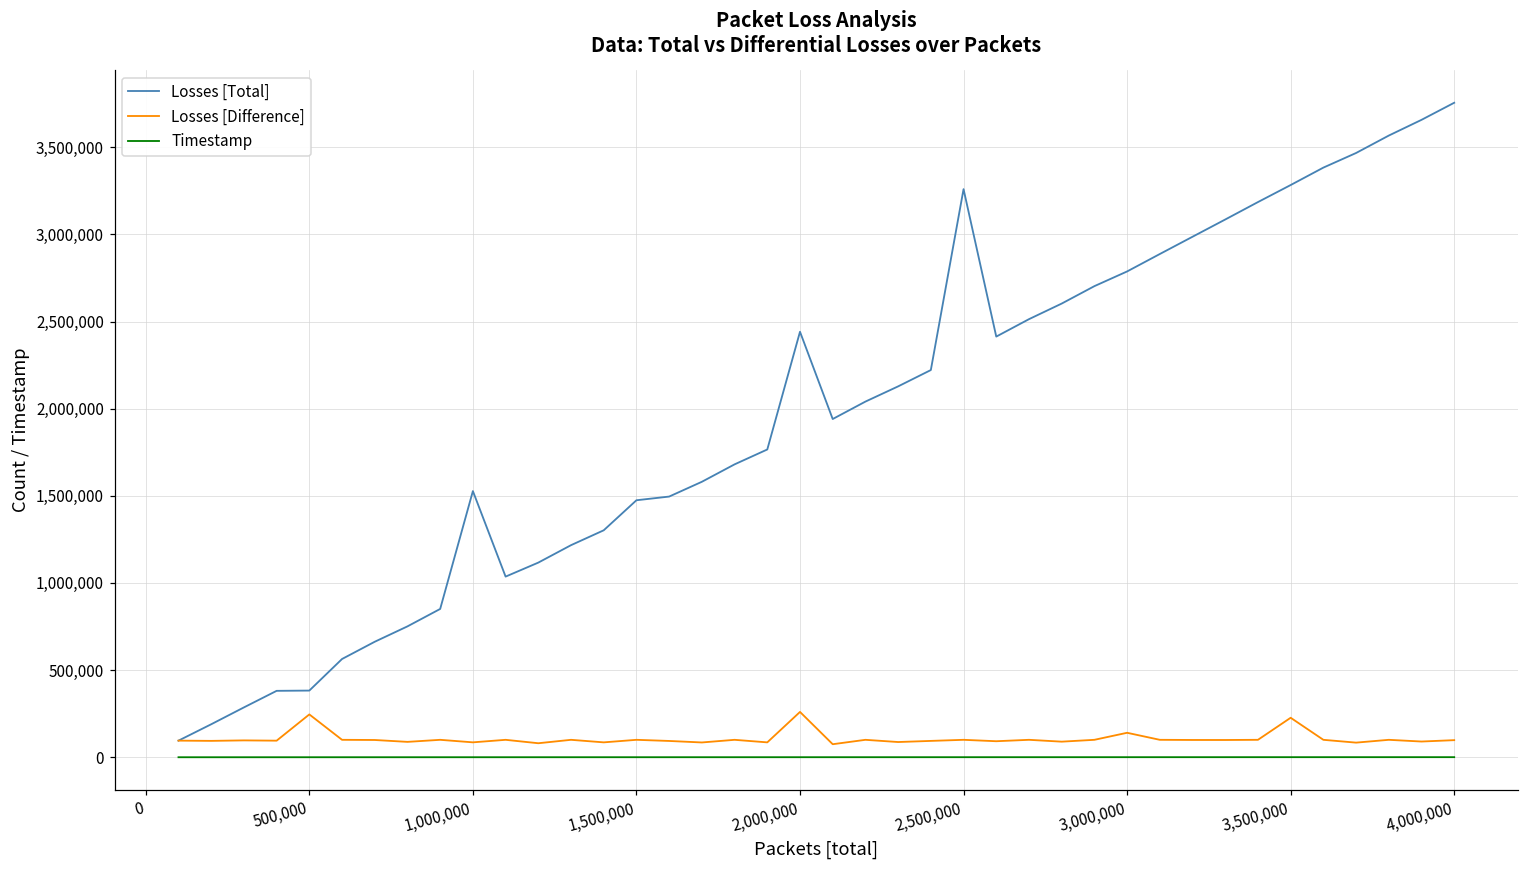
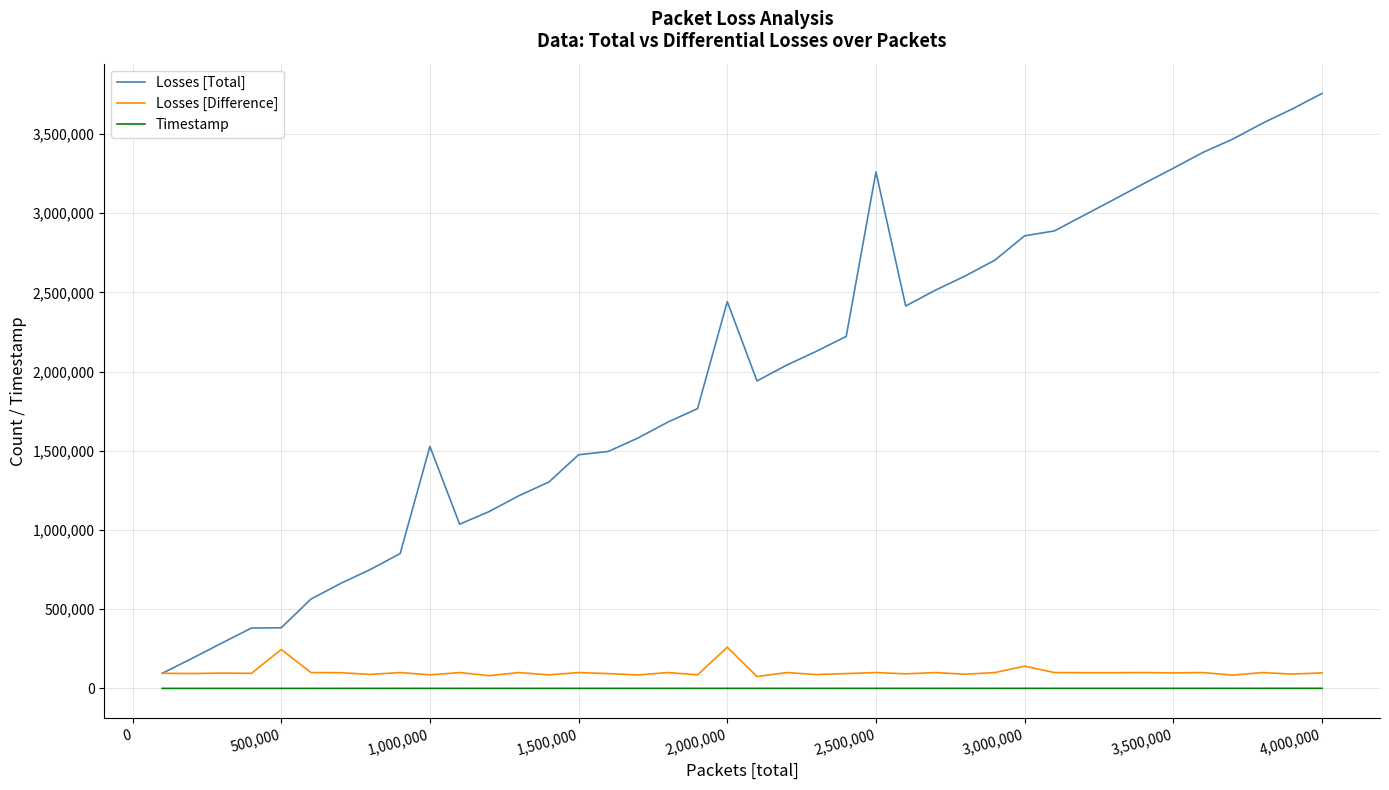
  {
    "Losses [Total]": {
      "500,000": "380,000",
      "1,000,000": "1,530,000",
      "1,500,000": "1,470,000",
      "2,000,000": "2,440,000",
      "2,500,000": "3,260,000",
-     "3,000,000": "2,790,000",
+     "3,000,000": "2,860,000",
      "3,500,000": "3,280,000",
      "4,000,000": "3,760,000"
    },
    "Losses [Difference]": {
      "500,000": "250,000",
      "1,000,000": "90,000",
      "1,500,000": "100,000",
      "2,000,000": "260,000",
      "2,500,000": "100,000",
      "3,000,000": "140,000",
-     "3,500,000": "230,000",
+     "3,500,000": "100,000",
      "4,000,000": "100,000"
    },
    "Timestamp": {
      "500,000": "0",
      "1,000,000": "0",
      "1,500,000": "0",
      "2,000,000": "0",
      "2,500,000": "0",
      "3,000,000": "0",
      "3,500,000": "0",
      "4,000,000": "0"
    }
  }
